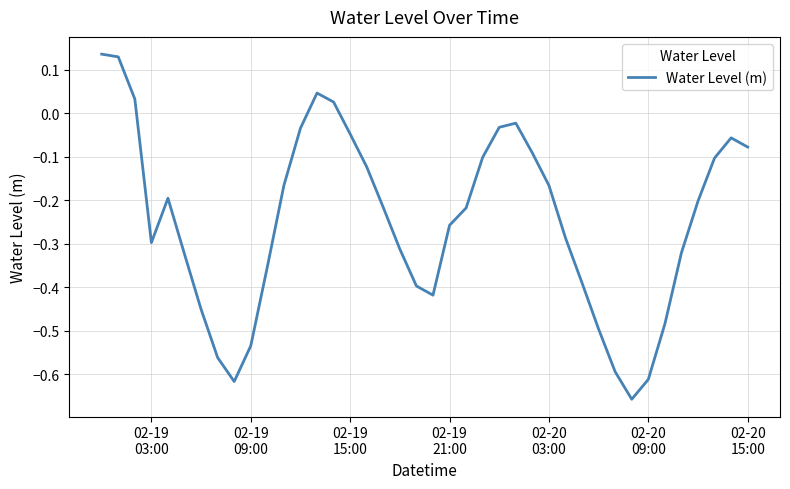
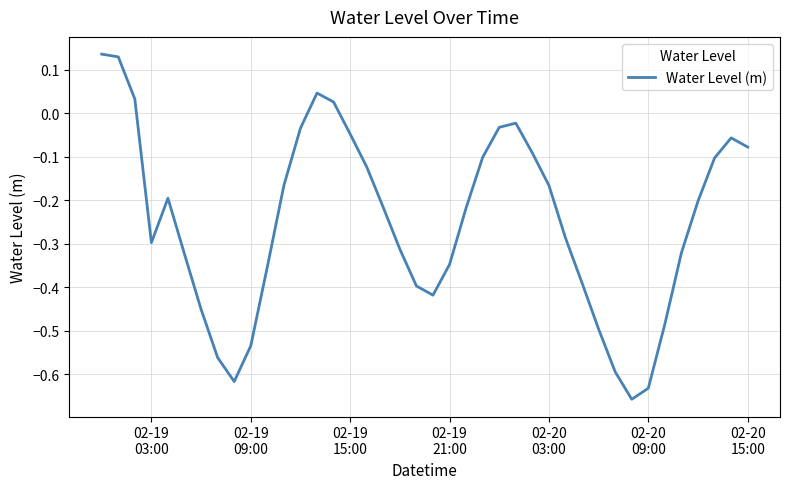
  {
    "02-19 03:00": -0.30,
    "02-19 09:00": -0.53,
    "02-19 15:00": -0.05,
-   "02-19 21:00": -0.26,
+   "02-19 21:00": -0.35,
    "02-20 03:00": -0.17,
-   "02-20 09:00": -0.61,
+   "02-20 09:00": -0.63,
    "02-20 15:00": -0.08
  }
